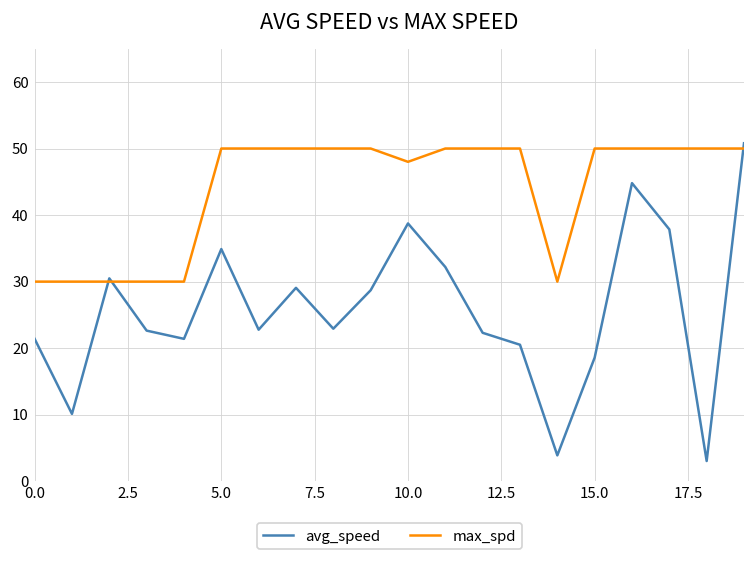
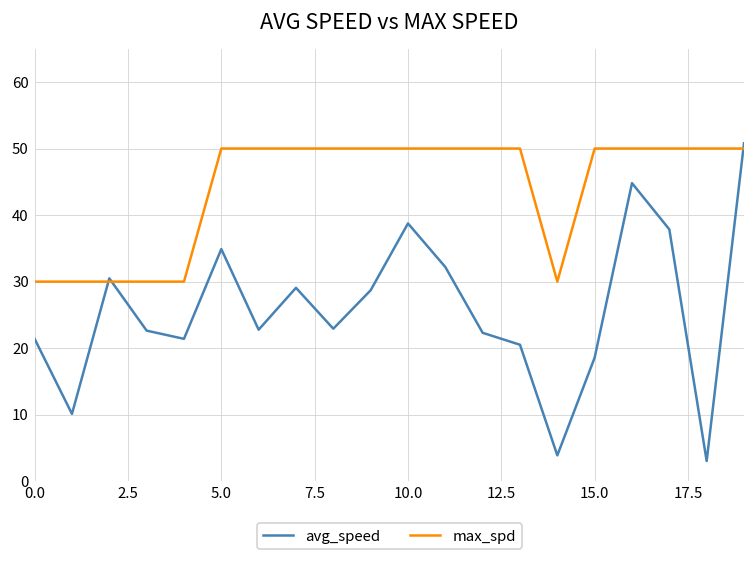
  {
    "avg_speed": {
      "0.0": 21,
      "5.0": 35,
      "10.0": 39,
      "15.0": 19
    },
    "max_spd": {
      "0.0": 30,
      "5.0": 50,
-     "10.0": 48,
+     "10.0": 50,
      "15.0": 50
    }
  }
